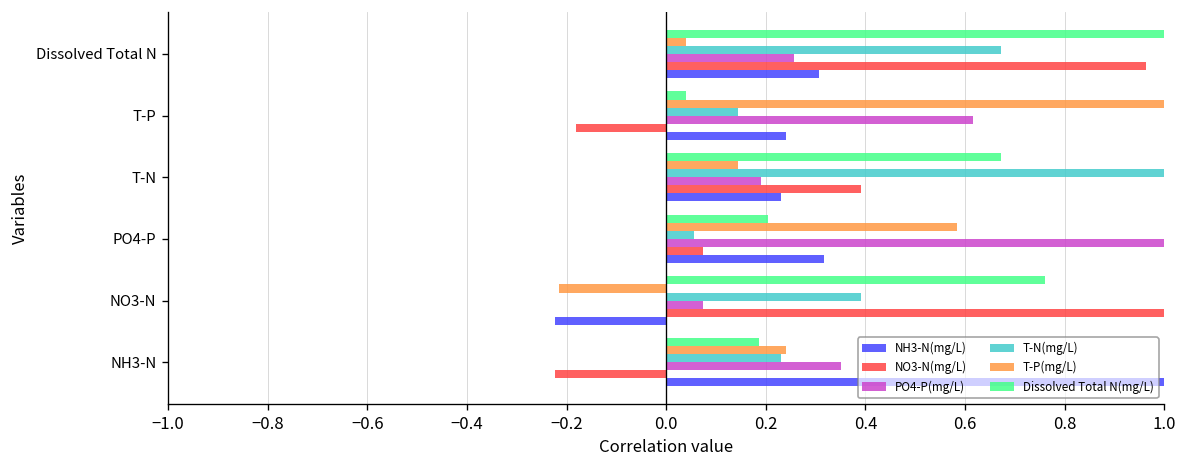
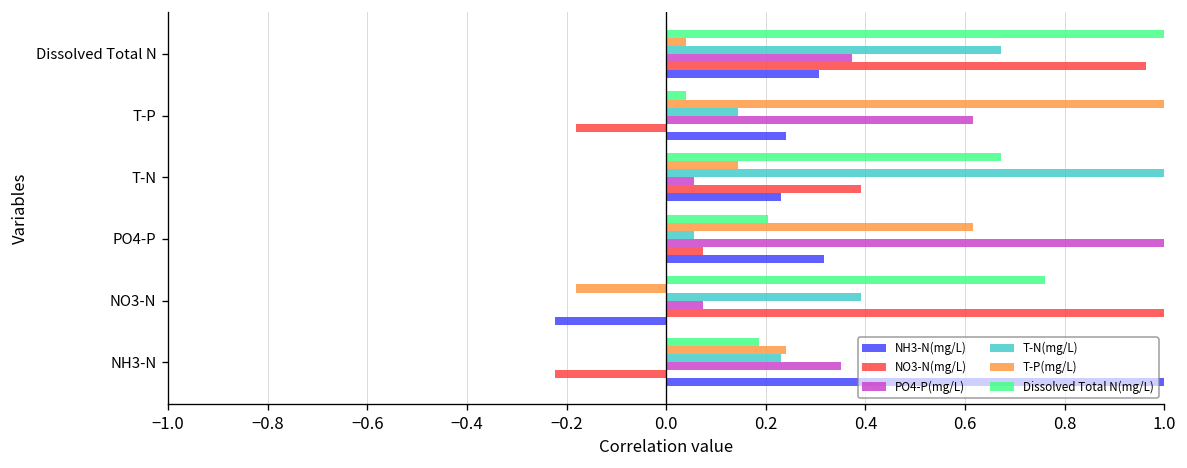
  {
    "NH3-N(mg/L)": {
      "Dissolved Total N": 0.31,
      "T-P": 0.24,
      "T-N": 0.23,
      "PO4-P": 0.32,
      "NO3-N": -0.22,
      "NH3-N": 1.00
    },
    "NO3-N(mg/L)": {
      "Dissolved Total N": 0.96,
      "T-P": -0.18,
      "T-N": 0.39,
      "PO4-P": 0.07,
      "NO3-N": 1.00,
      "NH3-N": -0.22
    },
    "PO4-P(mg/L)": {
-     "Dissolved Total N": 0.26,
+     "Dissolved Total N": 0.37,
      "T-P": 0.62,
-     "T-N": 0.19,
+     "T-N": 0.06,
      "PO4-P": 1.00,
      "NO3-N": 0.07,
      "NH3-N": 0.35
    },
    "T-N(mg/L)": {
      "Dissolved Total N": 0.67,
      "T-P": 0.14,
      "T-N": 1.00,
      "PO4-P": 0.06,
      "NO3-N": 0.39,
      "NH3-N": 0.23
    },
    "T-P(mg/L)": {
      "Dissolved Total N": 0.04,
      "T-P": 1.00,
      "T-N": 0.14,
-     "PO4-P": 0.58,
-     "NO3-N": -0.22,
+     "PO4-P": 0.62,
+     "NO3-N": -0.18,
      "NH3-N": 0.24
    },
    "Dissolved Total N(mg/L)": {
      "Dissolved Total N": 1.00,
      "T-P": 0.04,
      "T-N": 0.67,
      "PO4-P": 0.21,
      "NO3-N": 0.76,
      "NH3-N": 0.19
    }
  }
